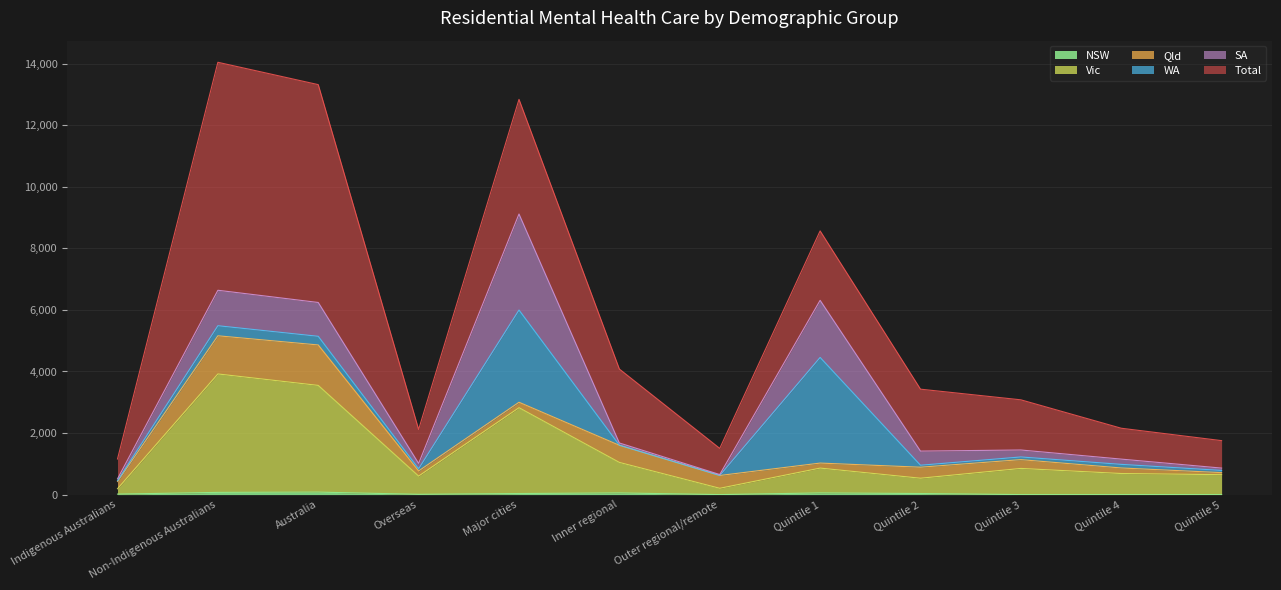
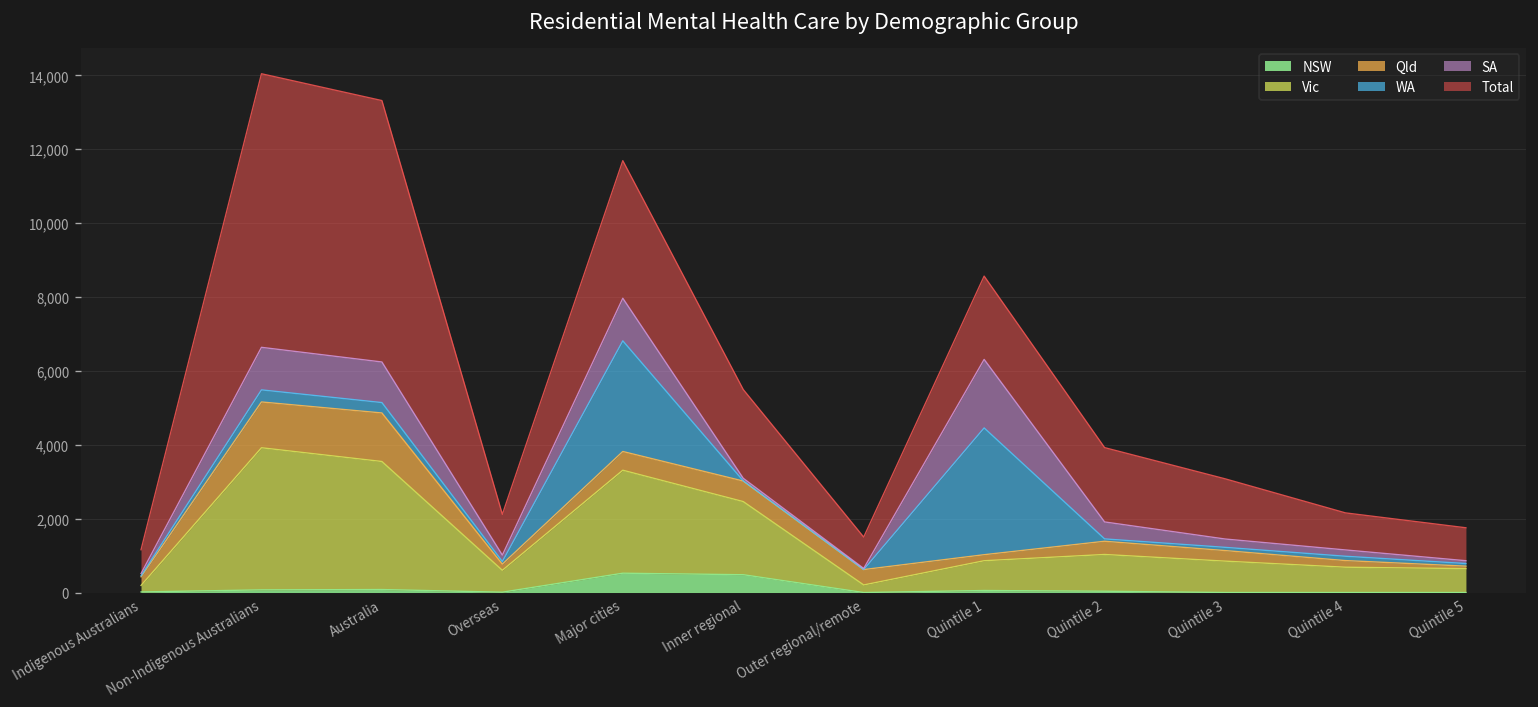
  {
    "NSW": {
      "Indigenous Australians": "0",
      "Non-Indigenous Australians": "100",
      "Australia": "100",
      "Overseas": "0",
-     "Major cities": "0",
-     "Inner regional": "100",
+     "Major cities": "500",
+     "Inner regional": "500",
      "Outer regional/remote": "0",
      "Quintile 1": "100",
      "Quintile 2": "0",
      "Quintile 3": "0",
      "Quintile 4": "0",
      "Quintile 5": "0"
    },
    "Vic": {
      "Indigenous Australians": "200",
      "Non-Indigenous Australians": "3,800",
      "Australia": "3,500",
      "Overseas": "600",
      "Major cities": "2,800",
-     "Inner regional": "1,000",
+     "Inner regional": "2,000",
      "Outer regional/remote": "200",
      "Quintile 1": "800",
-     "Quintile 2": "500",
+     "Quintile 2": "1,000",
      "Quintile 3": "900",
      "Quintile 4": "700"
    },
    "Qld": {
      "Non-Indigenous Australians": "1,200",
      "Australia": "1,300",
-     "Major cities": "200",
+     "Major cities": "500",
      "Quintile 1": "200",
      "Quintile 3": "300",
      "Quintile 4": "200"
    },
    "WA": {
      "Non-Indigenous Australians": "300",
      "Australia": "300",
      "Major cities": "3,000",
      "Quintile 1": "3,400",
      "Quintile 3": "100",
      "Quintile 4": "100"
    },
    "SA": {
      "Non-Indigenous Australians": "1,200",
      "Australia": "1,100",
      "Overseas": "200",
-     "Major cities": "3,100",
+     "Major cities": "1,200",
      "Quintile 1": "1,900",
      "Quintile 2": "500",
      "Quintile 3": "200",
      "Quintile 4": "200"
    },
    "Total": {
      "Indigenous Australians": "600",
      "Non-Indigenous Australians": "7,400",
      "Australia": "7,100",
      "Overseas": "1,100",
      "Major cities": "3,700",
      "Inner regional": "2,400",
      "Outer regional/remote": "800",
      "Quintile 1": "2,300",
      "Quintile 2": "2,000",
      "Quintile 3": "1,600",
      "Quintile 4": "1,000",
      "Quintile 5": "900"
    }
  }
